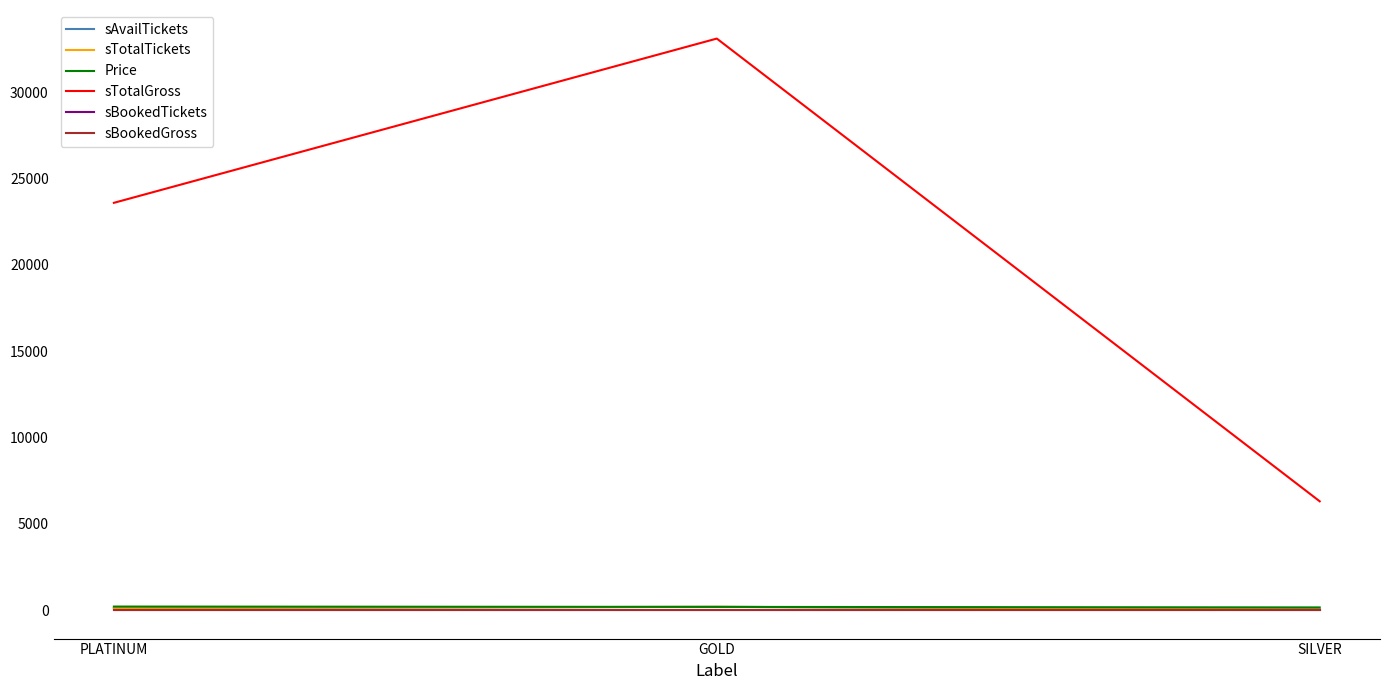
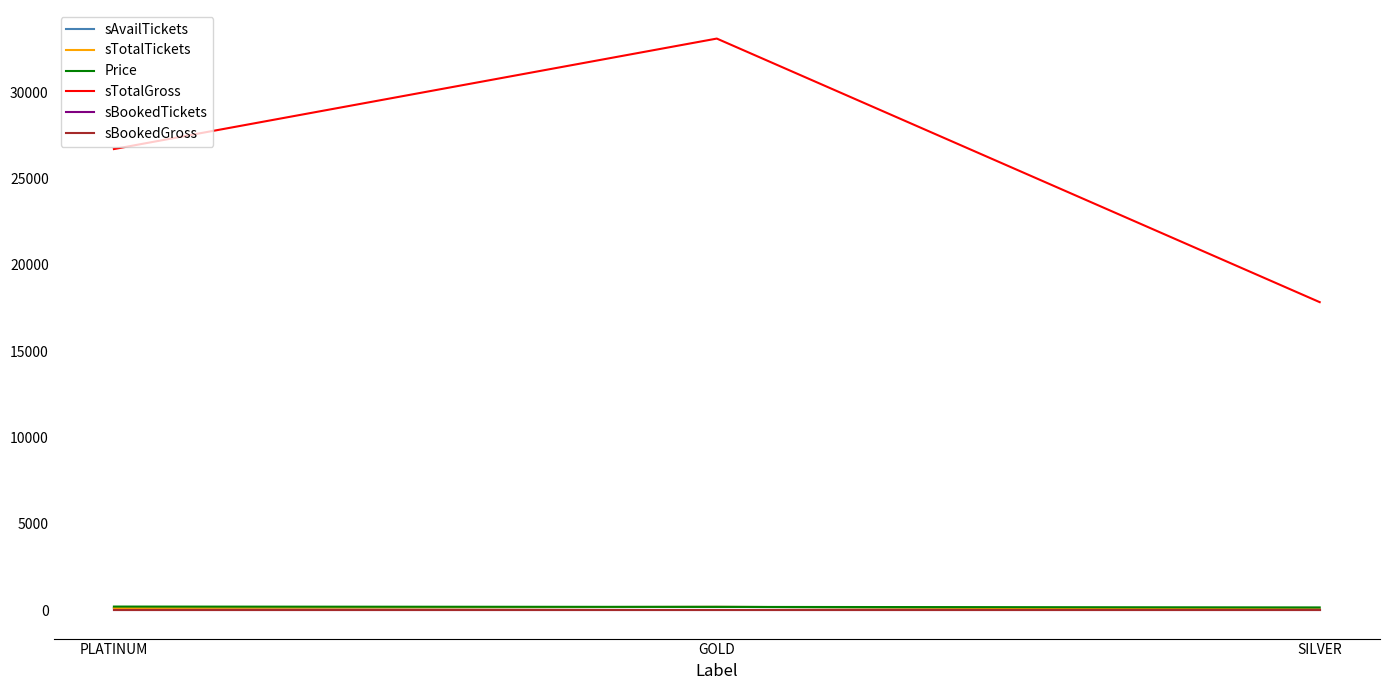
  {
    "sTotalGross": {
-     "PLATINUM": 23600,
+     "PLATINUM": 26700,
      "GOLD": 33100,
-     "SILVER": 6300
+     "SILVER": 17800
    },
    "sBookedGross": {
      "GOLD": 0
    }
  }
